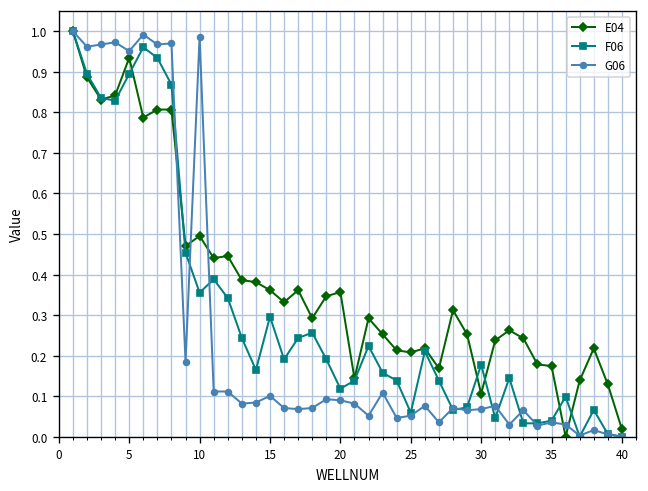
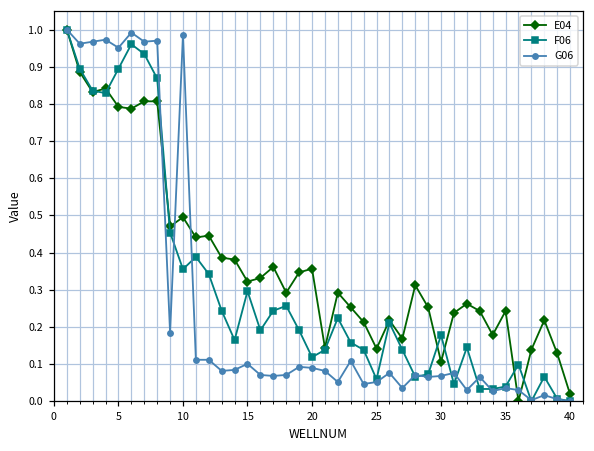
  {
    "E04": {
-     "5": 0.93,
+     "5": 0.79,
      "10": 0.50,
-     "15": 0.36,
+     "15": 0.32,
      "20": 0.36,
-     "25": 0.21,
+     "25": 0.14,
      "30": 0.11,
-     "35": 0.17,
+     "35": 0.24,
      "40": 0.02
    },
    "F06": {
      "5": 0.89,
      "10": 0.36,
      "15": 0.30,
      "20": 0.12,
      "25": 0.06,
      "30": 0.18
    },
    "G06": {
      "5": 0.95,
      "10": 0.99,
      "15": 0.10,
      "20": 0.09,
      "25": 0.05,
      "30": 0.07
    }
  }
